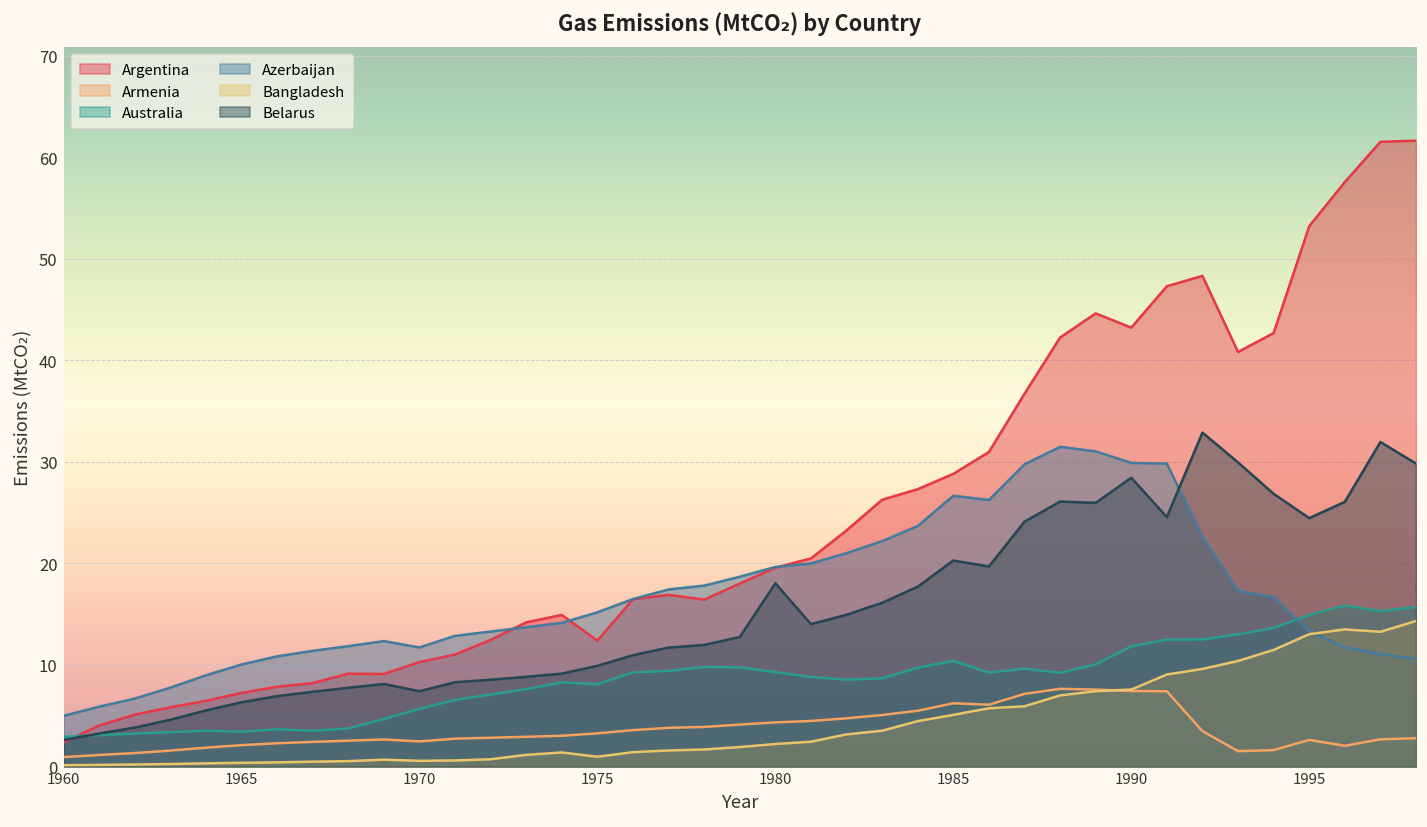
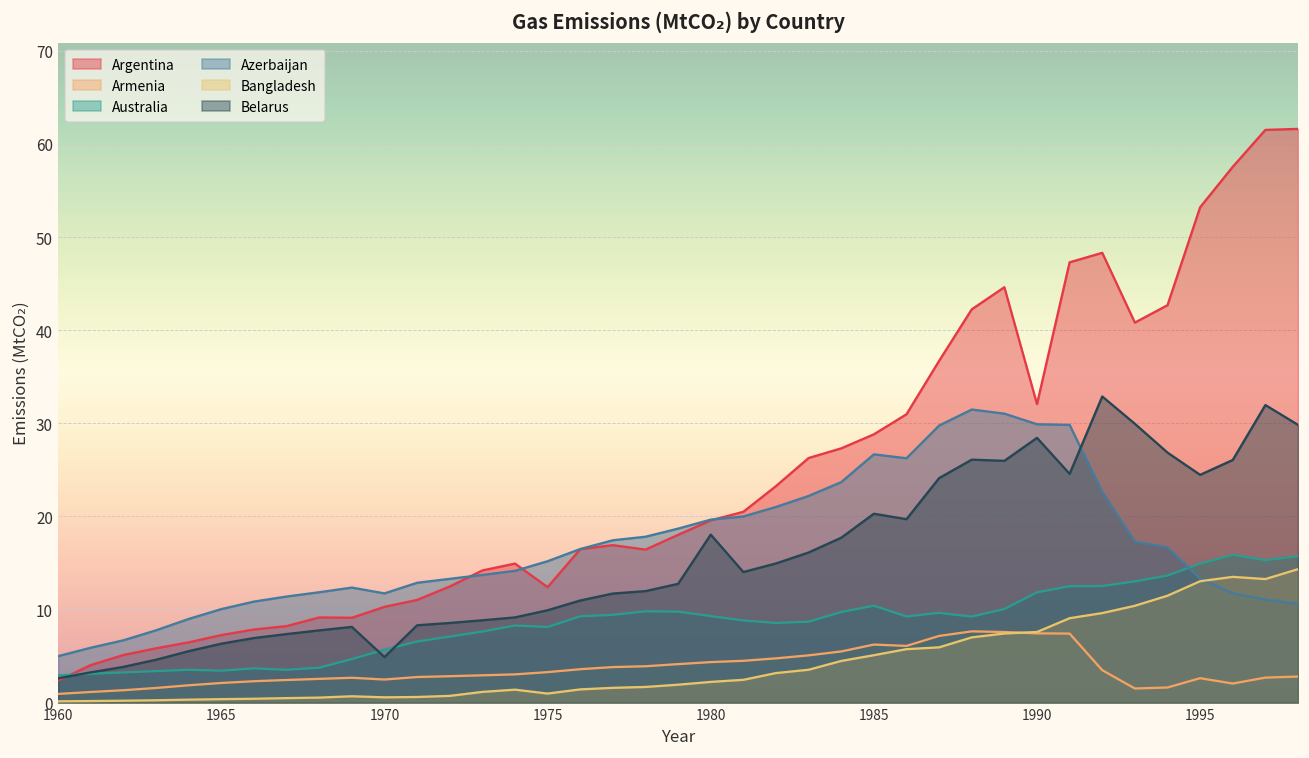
  {
    "Argentina": {
      "1965": 7,
      "1970": 10,
      "1975": 12,
      "1985": 29,
-     "1990": 43,
+     "1990": 32,
      "1995": 53
    },
    "Belarus": {
      "1965": 6,
-     "1970": 7,
+     "1970": 5,
      "1975": 10,
      "1980": 18,
      "1985": 20,
      "1990": 28,
      "1995": 24
    }
  }
